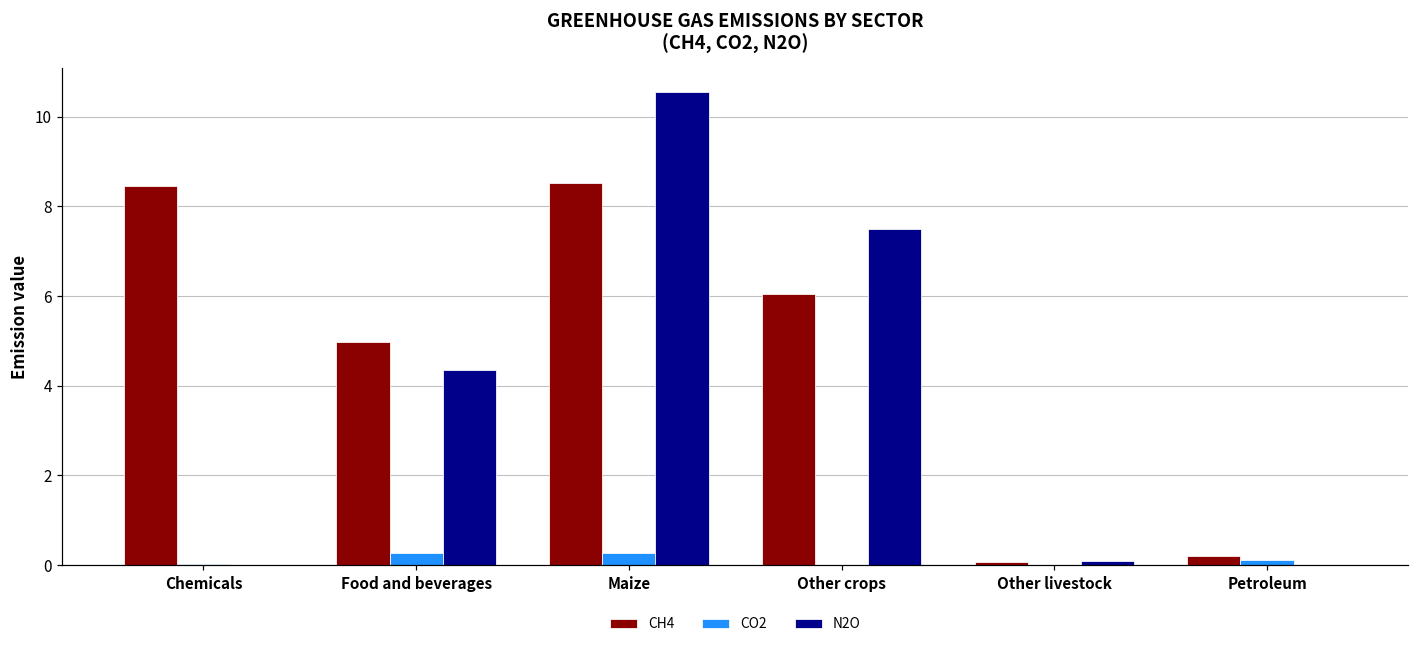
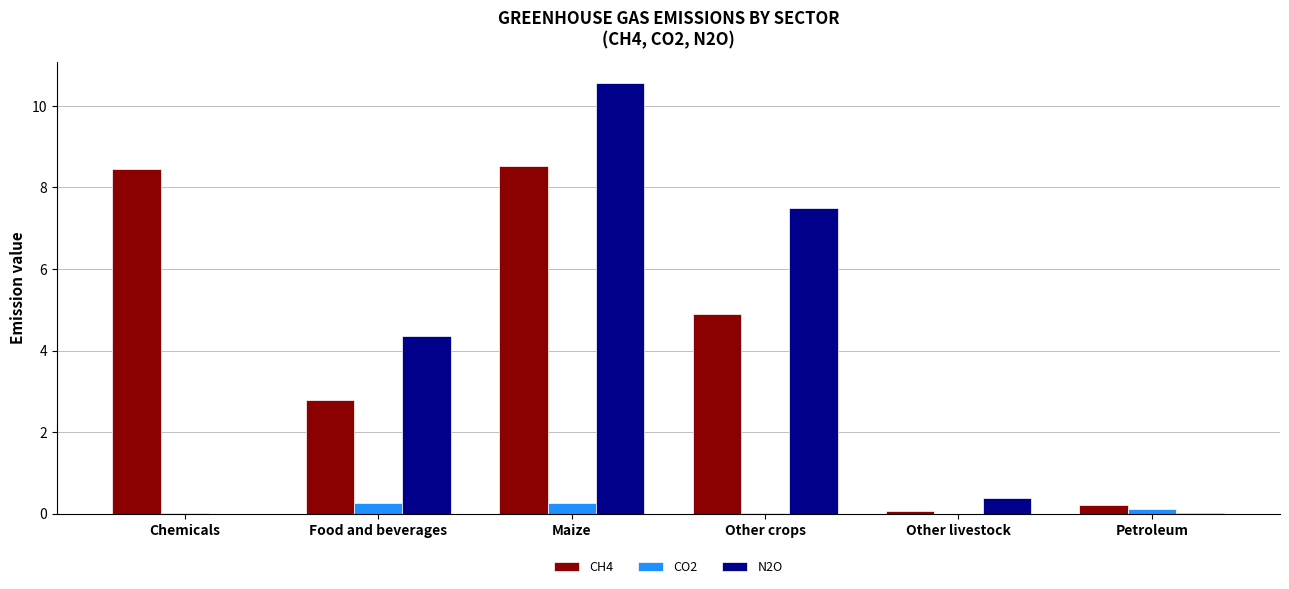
  {
    "CH4": {
      "Chemicals": 8.5,
-     "Food and beverages": 5.0,
+     "Food and beverages": 2.8,
      "Maize": 8.5,
-     "Other crops": 6.0,
+     "Other crops": 4.9,
      "Other livestock": 0.1,
      "Petroleum": 0.2
    },
    "CO2": {
      "Food and beverages": 0.3,
      "Maize": 0.3,
      "Petroleum": 0.1
    },
    "N2O": {
      "Food and beverages": 4.4,
      "Maize": 10.6,
      "Other crops": 7.5,
-     "Other livestock": 0.1
+     "Other livestock": 0.4
    }
  }
